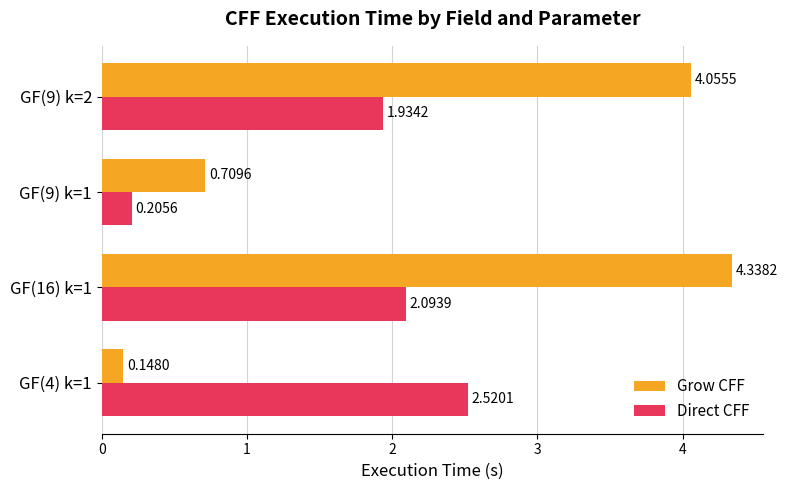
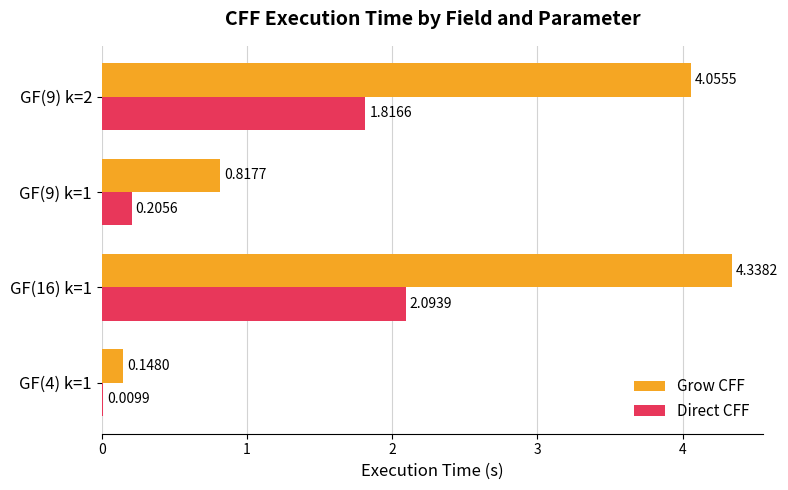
  {
    "Grow CFF": {
      "GF(9) k=2": 4.0555,
-     "GF(9) k=1": 0.7096,
+     "GF(9) k=1": 0.8177,
      "GF(16) k=1": 4.3382,
      "GF(4) k=1": 0.1480
    },
    "Direct CFF": {
-     "GF(9) k=2": 1.9342,
+     "GF(9) k=2": 1.8166,
      "GF(9) k=1": 0.2056,
      "GF(16) k=1": 2.0939,
-     "GF(4) k=1": 2.5201
+     "GF(4) k=1": 0.0099
    }
  }
